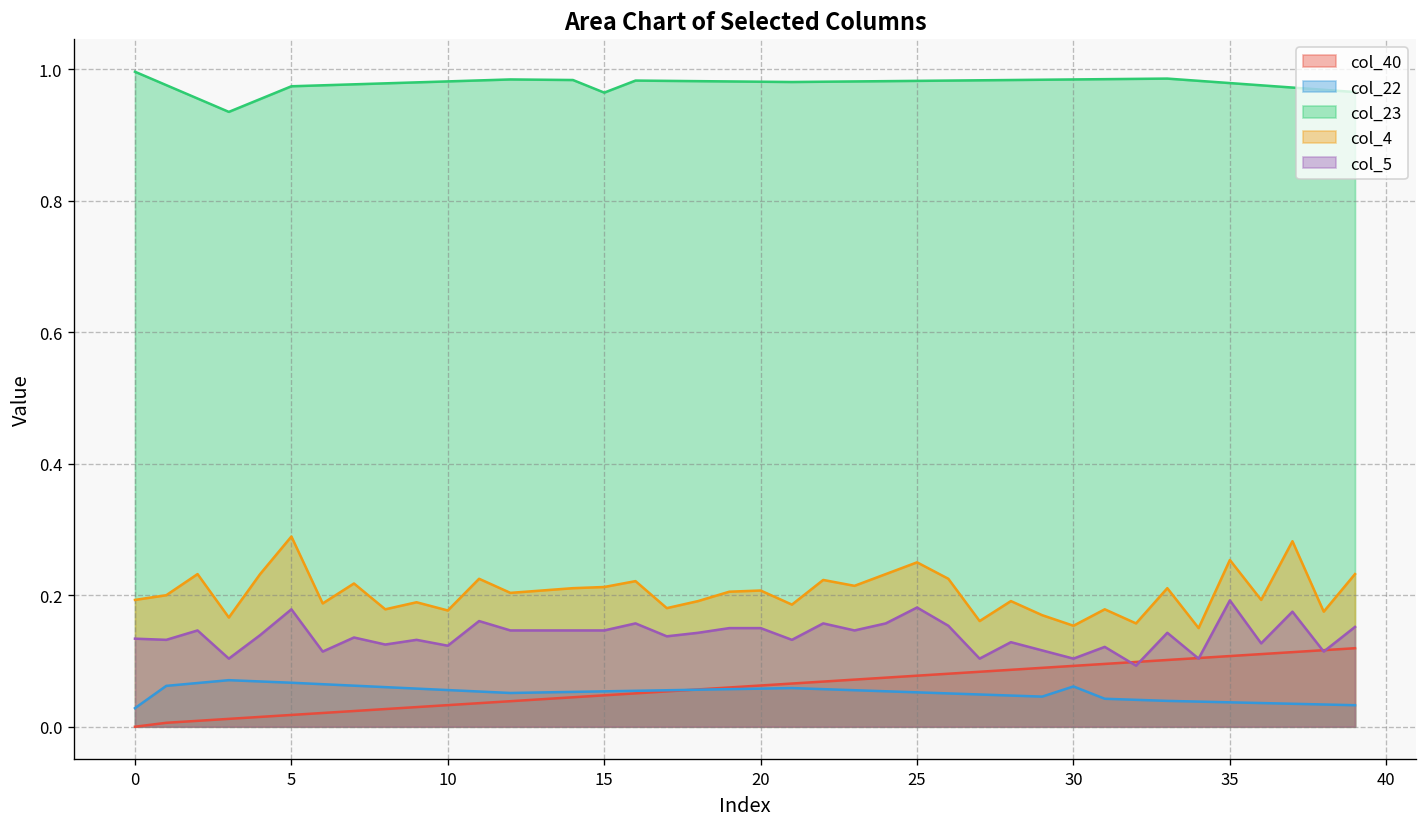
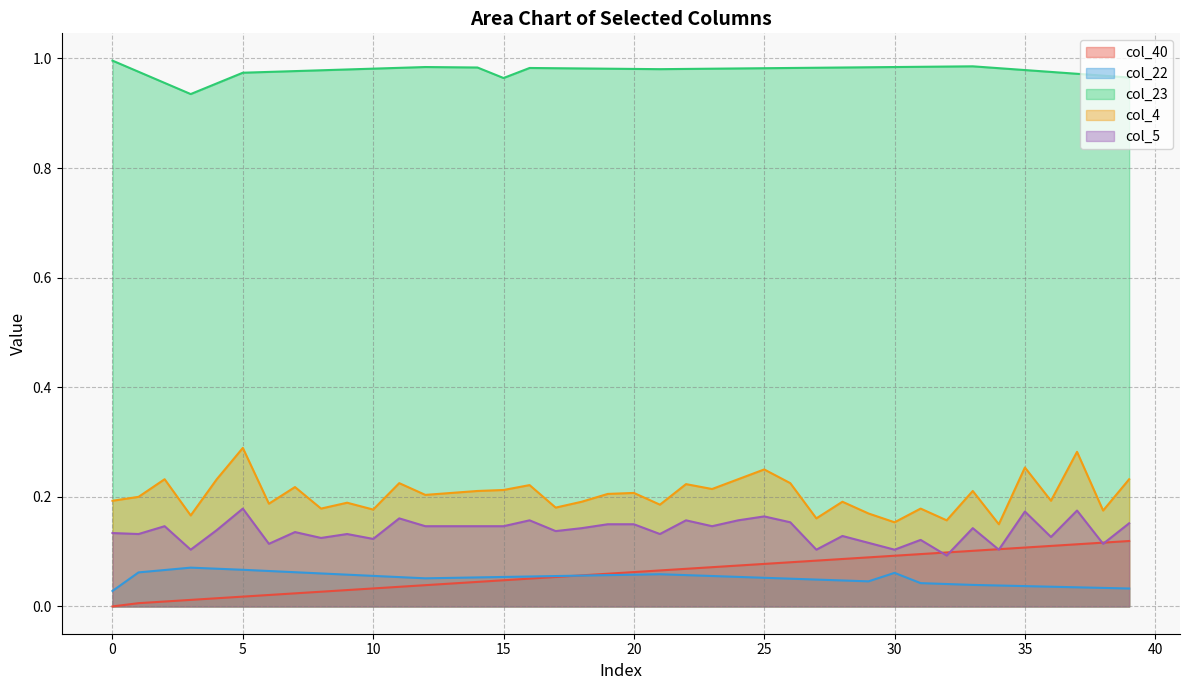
  {
    "col_22": {
      "0": 0.03,
      "5": 0.07,
      "10": 0.06,
      "15": 0.05,
      "20": 0.06,
      "25": 0.05,
      "30": 0.06,
      "35": 0.04
    },
    "col_23": {
      "0": 1.00,
      "5": 0.97,
      "10": 0.98,
      "15": 0.96,
      "20": 0.98,
      "25": 0.98,
      "30": 0.98,
      "35": 0.98
    },
    "col_5": {
      "0": 0.13,
      "5": 0.18,
      "10": 0.12,
      "15": 0.15,
      "20": 0.15,
-     "25": 0.18,
+     "25": 0.16,
      "30": 0.10,
-     "35": 0.19
+     "35": 0.17
    }
  }
